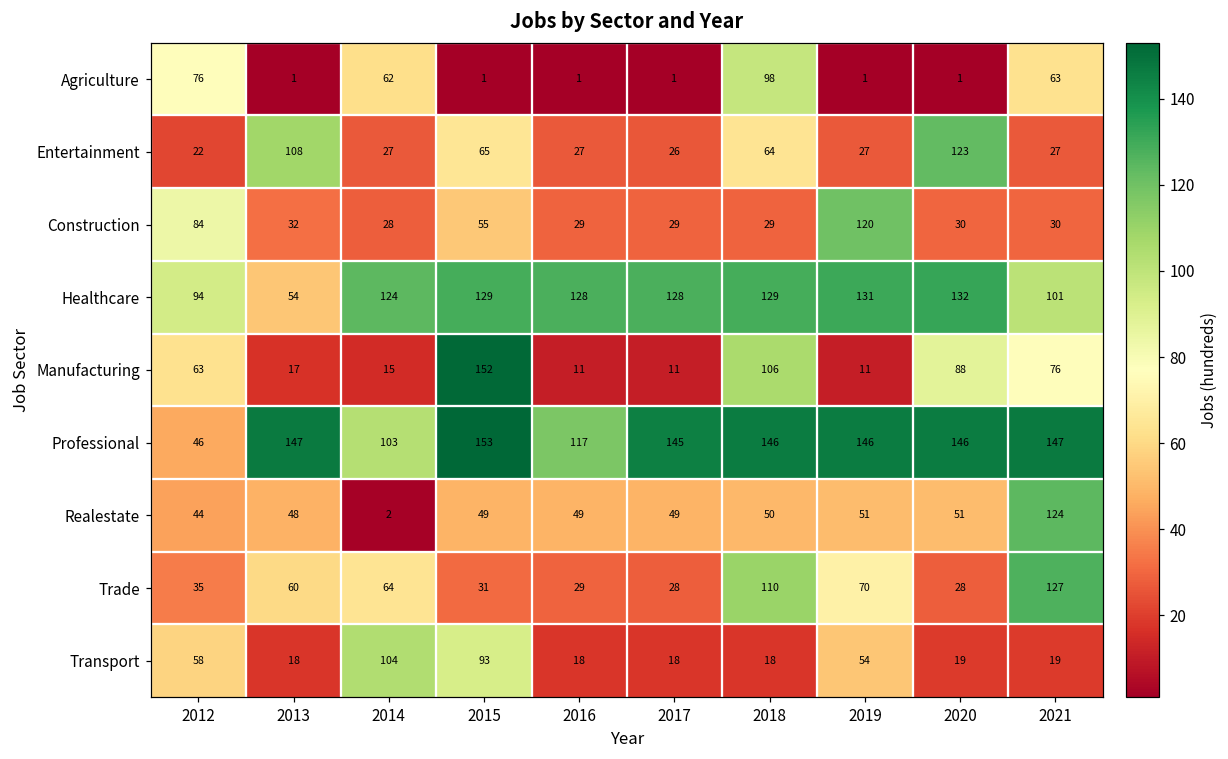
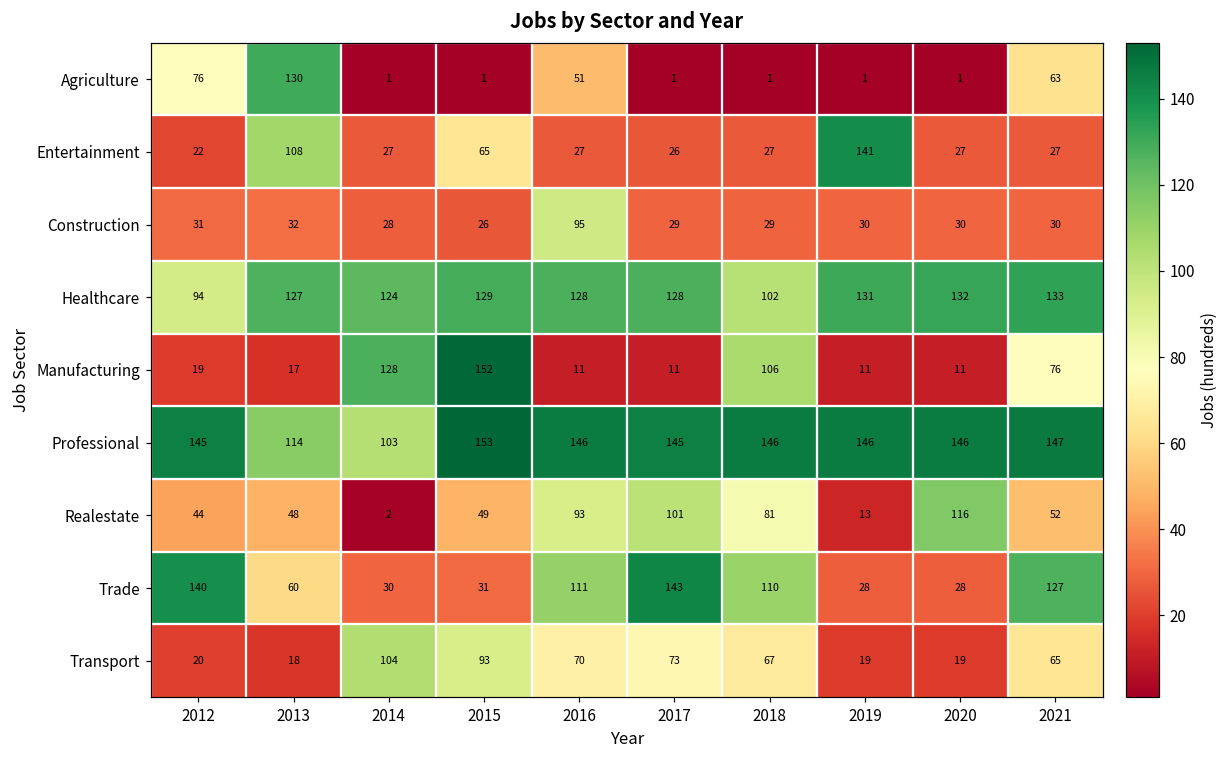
  {
    "Agriculture": {
      "2012": 76,
-     "2013": 1,
-     "2014": 62,
+     "2013": 130,
+     "2014": 1,
      "2015": 1,
-     "2016": 1,
+     "2016": 51,
      "2017": 1,
-     "2018": 98,
+     "2018": 1,
      "2019": 1,
      "2020": 1,
      "2021": 63
    },
    "Entertainment": {
      "2012": 22,
      "2013": 108,
      "2014": 27,
      "2015": 65,
      "2016": 27,
      "2017": 26,
-     "2018": 64,
-     "2019": 27,
-     "2020": 123,
+     "2018": 27,
+     "2019": 141,
+     "2020": 27,
      "2021": 27
    },
    "Construction": {
-     "2012": 84,
+     "2012": 31,
      "2013": 32,
      "2014": 28,
-     "2015": 55,
-     "2016": 29,
+     "2015": 26,
+     "2016": 95,
      "2017": 29,
      "2018": 29,
-     "2019": 120,
+     "2019": 30,
      "2020": 30,
      "2021": 30
    },
    "Healthcare": {
      "2012": 94,
-     "2013": 54,
+     "2013": 127,
      "2014": 124,
      "2015": 129,
      "2016": 128,
      "2017": 128,
-     "2018": 129,
+     "2018": 102,
      "2019": 131,
      "2020": 132,
-     "2021": 101
+     "2021": 133
    },
    "Manufacturing": {
-     "2012": 63,
+     "2012": 19,
      "2013": 17,
-     "2014": 15,
+     "2014": 128,
      "2015": 152,
      "2016": 11,
      "2017": 11,
      "2018": 106,
      "2019": 11,
-     "2020": 88,
+     "2020": 11,
      "2021": 76
    },
    "Professional": {
-     "2012": 46,
-     "2013": 147,
+     "2012": 145,
+     "2013": 114,
      "2014": 103,
      "2015": 153,
-     "2016": 117,
+     "2016": 146,
      "2017": 145,
      "2018": 146,
      "2019": 146,
      "2020": 146,
      "2021": 147
    },
    "Realestate": {
      "2012": 44,
      "2013": 48,
      "2014": 2,
      "2015": 49,
-     "2016": 49,
-     "2017": 49,
-     "2018": 50,
-     "2019": 51,
-     "2020": 51,
-     "2021": 124
+     "2016": 93,
+     "2017": 101,
+     "2018": 81,
+     "2019": 13,
+     "2020": 116,
+     "2021": 52
    },
    "Trade": {
-     "2012": 35,
+     "2012": 140,
      "2013": 60,
-     "2014": 64,
+     "2014": 30,
      "2015": 31,
-     "2016": 29,
-     "2017": 28,
+     "2016": 111,
+     "2017": 143,
      "2018": 110,
-     "2019": 70,
+     "2019": 28,
      "2020": 28,
      "2021": 127
    },
    "Transport": {
-     "2012": 58,
+     "2012": 20,
      "2013": 18,
      "2014": 104,
      "2015": 93,
-     "2016": 18,
-     "2017": 18,
-     "2018": 18,
-     "2019": 54,
+     "2016": 70,
+     "2017": 73,
+     "2018": 67,
+     "2019": 19,
      "2020": 19,
-     "2021": 19
+     "2021": 65
    }
  }
